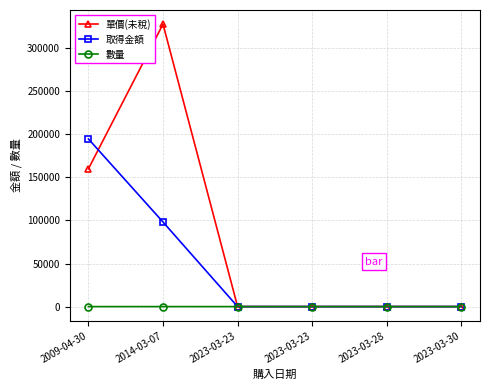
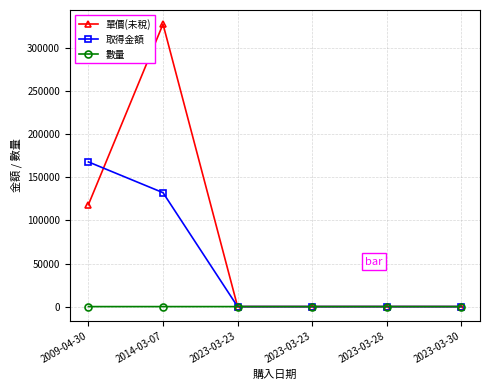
  {
    "單價(未稅)": {
-     "2009-04-30": 160000,
+     "2009-04-30": 120000,
      "2014-03-07": 330000
    },
    "取得金額": {
-     "2009-04-30": 190000,
-     "2014-03-07": 100000
+     "2009-04-30": 170000,
+     "2014-03-07": 130000
    },
    "數量": {
      "2009-04-30": 0,
      "2014-03-07": 0
    }
  }
